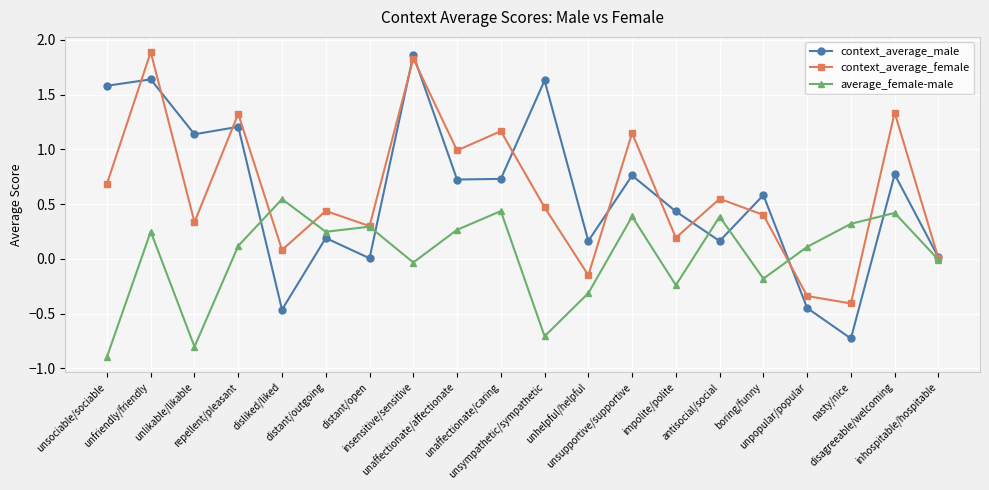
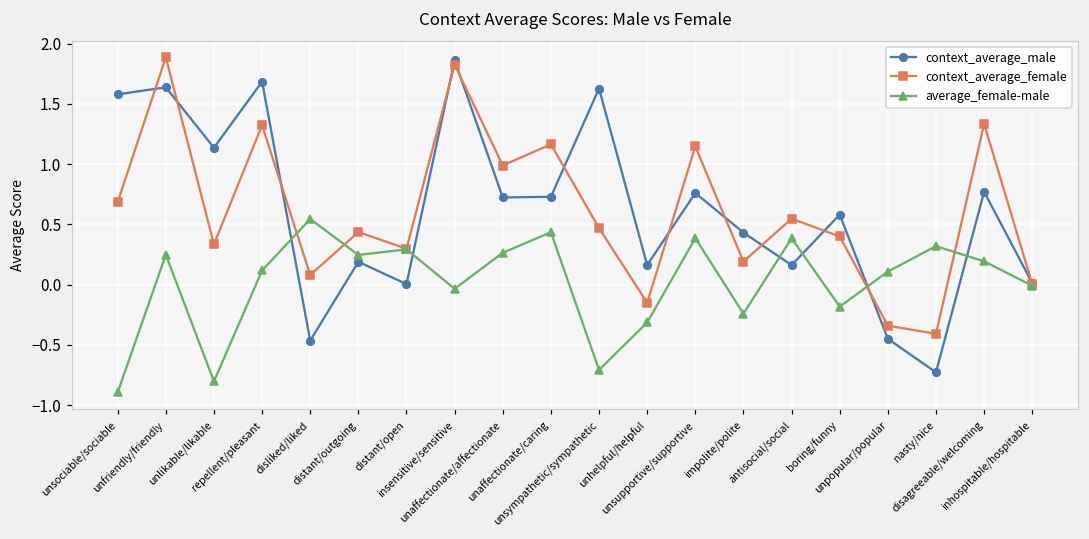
  {
    "context_average_male": {
      "unsociable/sociable": 1.58,
      "unfriendly/friendly": 1.64,
      "unlikable/likable": 1.14,
-     "repellent/pleasant": 1.21,
+     "repellent/pleasant": 1.68,
      "disliked/liked": -0.46,
      "distant/outgoing": 0.19,
      "distant/open": 0.01,
      "insensitive/sensitive": 1.86,
      "unaffectionate/affectionate": 0.72,
      "unaffectionate/caring": 0.73,
      "unsympathetic/sympathetic": 1.63,
      "unhelpful/helpful": 0.16,
      "unsupportive/supportive": 0.76,
      "impolite/polite": 0.43,
      "antisocial/social": 0.16,
      "boring/funny": 0.58,
      "unpopular/popular": -0.45,
      "nasty/nice": -0.73,
      "disagreeable/welcoming": 0.77
    },
    "context_average_female": {
      "unsociable/sociable": 0.69,
      "unfriendly/friendly": 1.89,
      "unlikable/likable": 0.34,
      "repellent/pleasant": 1.32,
      "disliked/liked": 0.08,
      "distant/outgoing": 0.44,
      "insensitive/sensitive": 1.83,
      "unaffectionate/affectionate": 0.99,
      "unaffectionate/caring": 1.17,
      "unsympathetic/sympathetic": 0.47,
      "unhelpful/helpful": -0.15,
      "unsupportive/supportive": 1.15,
      "impolite/polite": 0.19,
      "antisocial/social": 0.55,
      "boring/funny": 0.40,
      "unpopular/popular": -0.34,
      "nasty/nice": -0.41,
      "disagreeable/welcoming": 1.33
    },
    "average_female-male": {
      "unsociable/sociable": -0.89,
      "unfriendly/friendly": 0.25,
      "unlikable/likable": -0.80,
      "repellent/pleasant": 0.12,
      "disliked/liked": 0.54,
      "distant/outgoing": 0.25,
      "insensitive/sensitive": -0.03,
      "unaffectionate/affectionate": 0.26,
      "unaffectionate/caring": 0.44,
      "unsympathetic/sympathetic": -0.71,
      "unhelpful/helpful": -0.31,
      "unsupportive/supportive": 0.39,
      "impolite/polite": -0.24,
      "antisocial/social": 0.39,
      "boring/funny": -0.18,
      "unpopular/popular": 0.11,
      "nasty/nice": 0.32,
-     "disagreeable/welcoming": 0.42
+     "disagreeable/welcoming": 0.19
    }
  }
